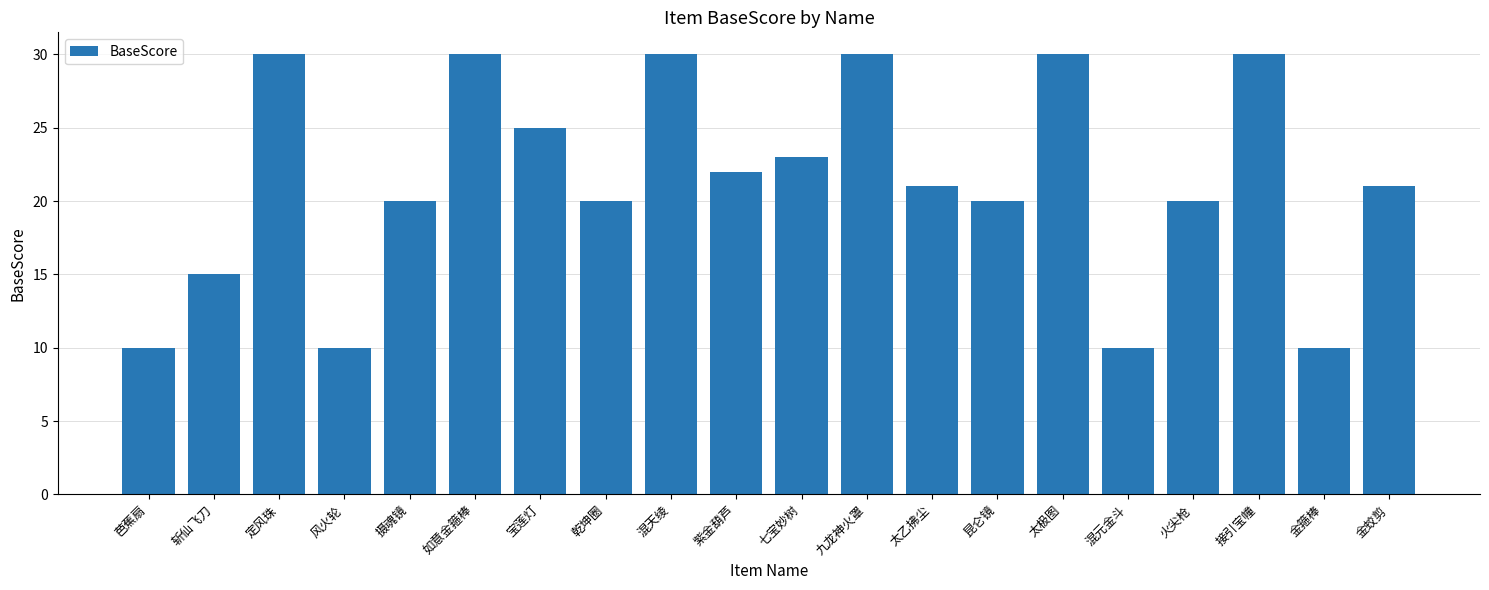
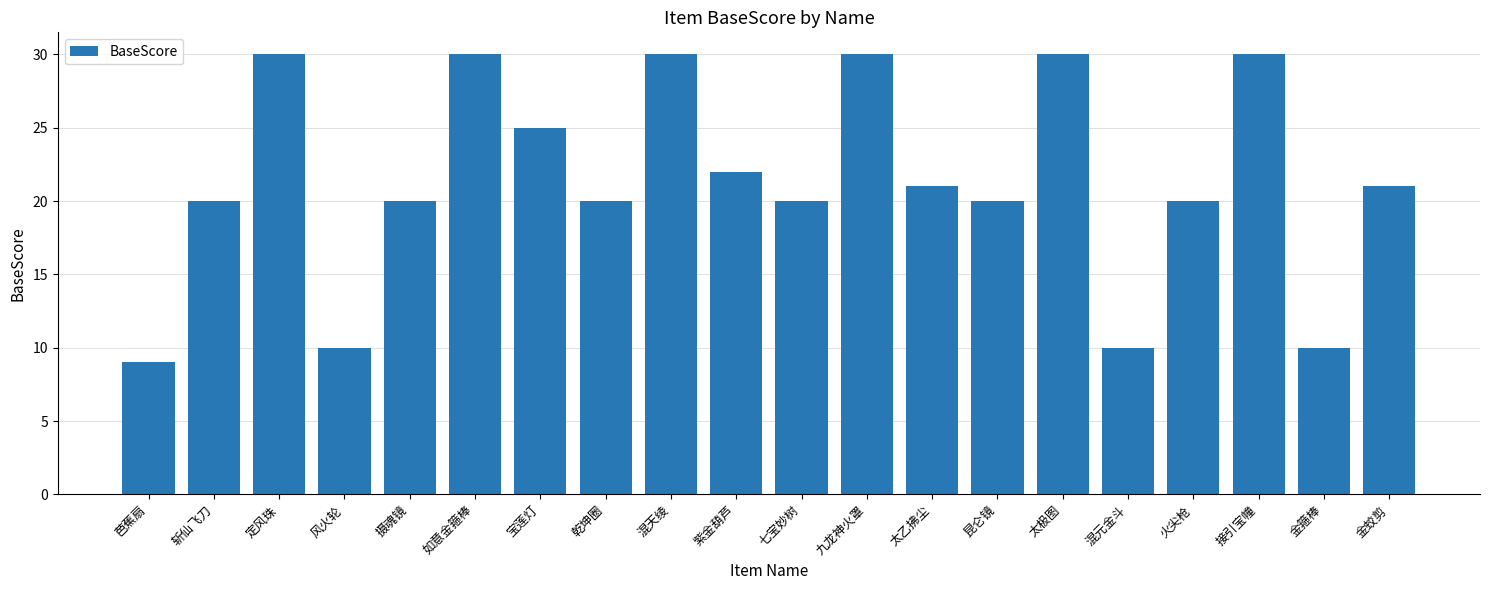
  {
-   "芭蕉扇": 10,
-   "斩仙飞刀": 15,
+   "芭蕉扇": 9,
+   "斩仙飞刀": 20,
    "定风珠": 30,
    "风火轮": 10,
    "摄魂镜": 20,
    "如意金箍棒": 30,
    "宝莲灯": 25,
    "乾坤圈": 20,
    "混天绫": 30,
    "紫金葫芦": 22,
-   "七宝妙树": 23,
+   "七宝妙树": 20,
    "九龙神火罩": 30,
    "太乙拂尘": 21,
    "昆仑镜": 20,
    "太极图": 30,
    "混元金斗": 10,
    "火尖枪": 20,
    "接引宝幢": 30,
    "金箍棒": 10,
    "金蛟剪": 21
  }
